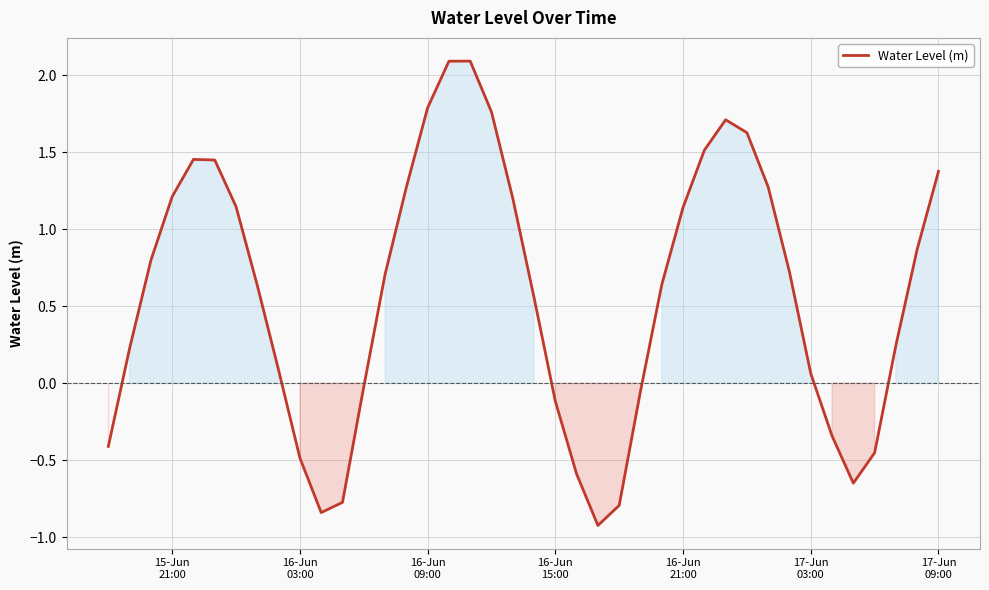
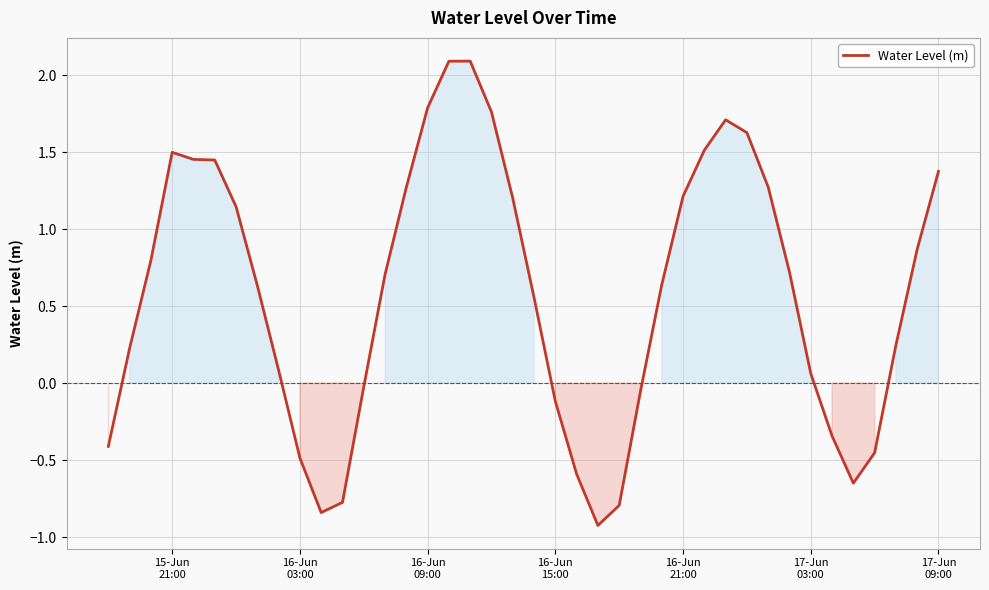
  {
-   "15-Jun 21:00": 1.21,
+   "15-Jun 21:00": 1.50,
    "16-Jun 03:00": -0.49,
    "16-Jun 09:00": 1.79,
    "16-Jun 15:00": -0.12,
-   "16-Jun 21:00": 1.14,
+   "16-Jun 21:00": 1.21,
    "17-Jun 03:00": 0.06,
    "17-Jun 09:00": 1.37
  }
